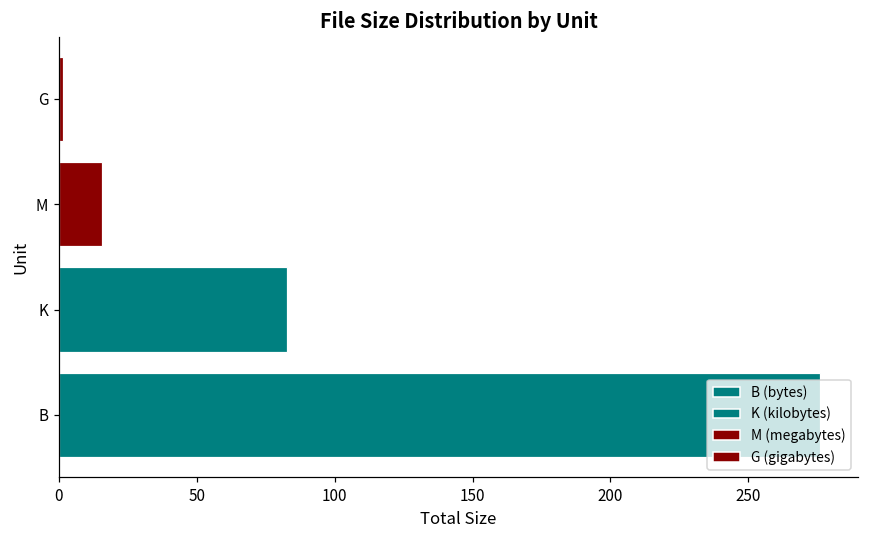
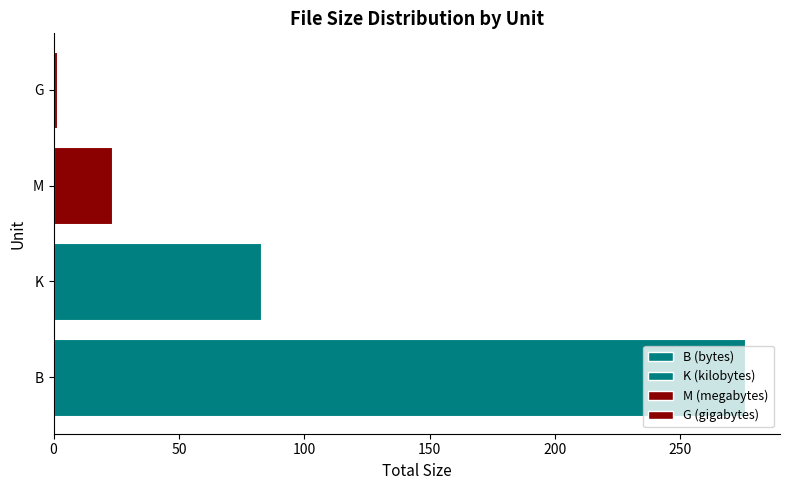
  {
    "G": 1,
-   "M": 16,
+   "M": 23,
    "K": 83
  }
